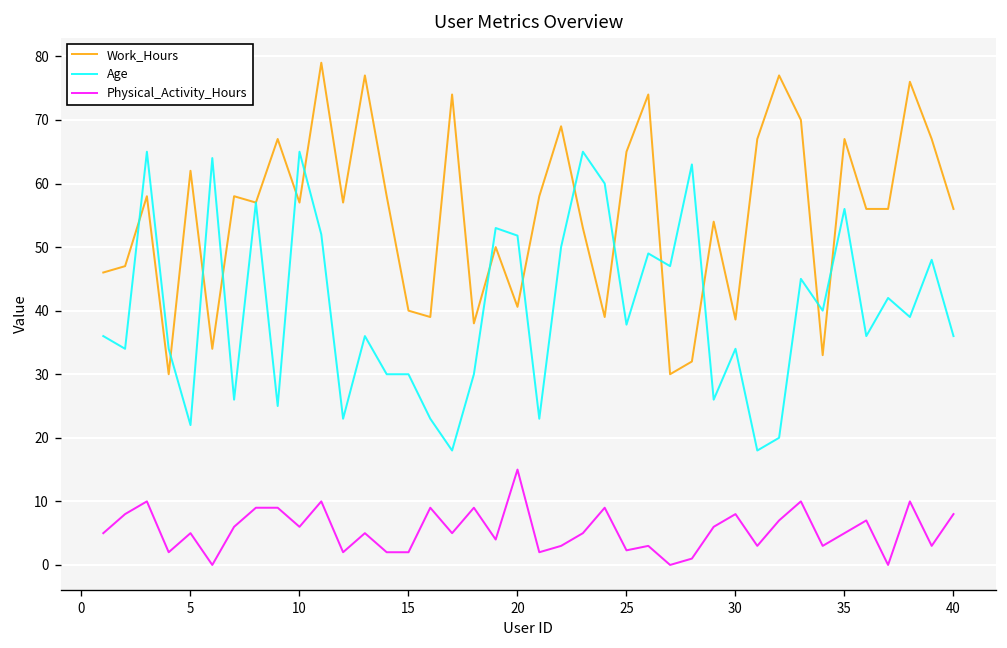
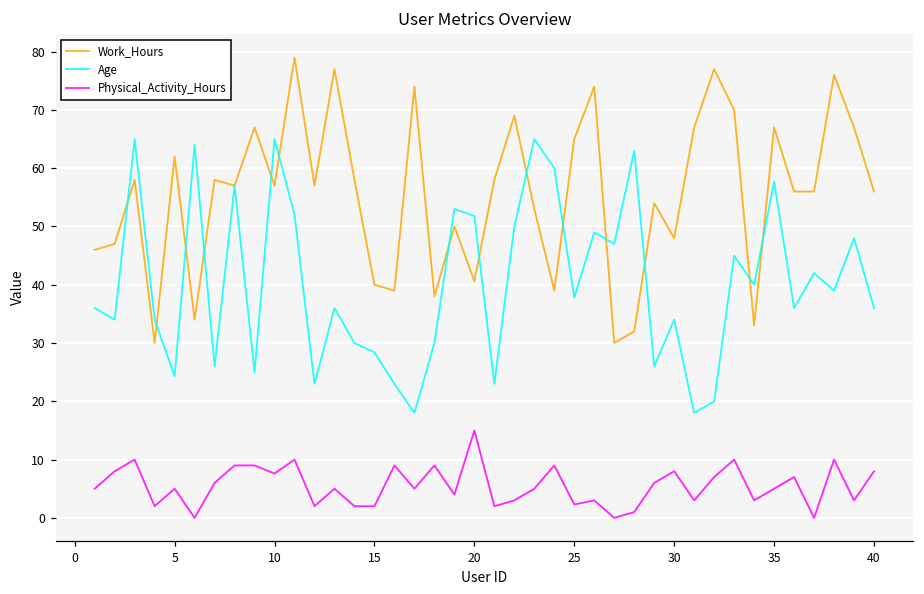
  {
    "Work_Hours": {
      "5": 62,
      "10": 57,
      "15": 40,
      "20": 41,
      "25": 65,
-     "30": 39,
+     "30": 48,
      "35": 67,
      "40": 56
    },
    "Age": {
-     "5": 22,
+     "5": 24,
      "10": 65,
-     "15": 30,
+     "15": 28,
      "20": 52,
      "25": 38,
      "30": 34,
-     "35": 56,
+     "35": 58,
      "40": 36
    },
    "Physical_Activity_Hours": {
      "5": 5,
-     "10": 6,
+     "10": 8,
      "15": 2,
      "20": 15,
      "25": 2,
      "30": 8,
      "35": 5,
      "40": 8
    }
  }
